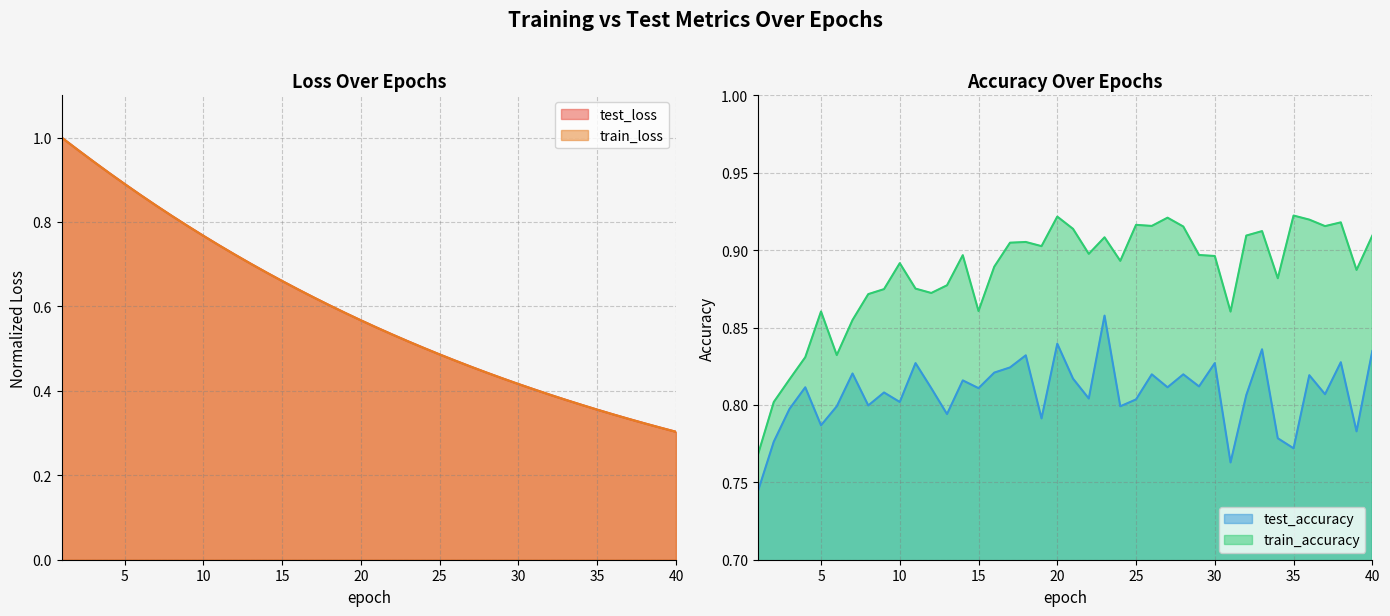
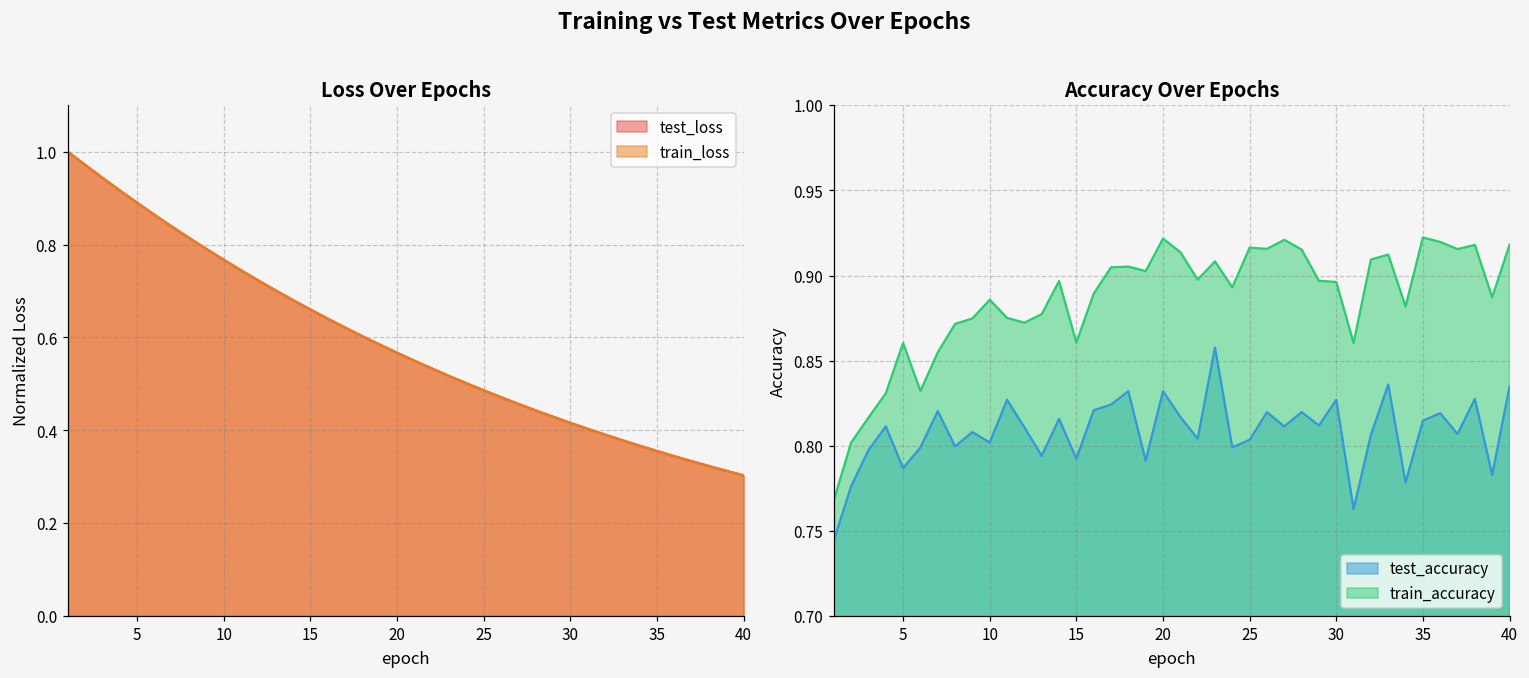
  {
    "Accuracy Over Epochs": {
      "test_accuracy": {
        "5": 0.787,
        "10": 0.802,
-       "15": 0.811,
-       "20": 0.840,
+       "15": 0.792,
+       "20": 0.832,
        "25": 0.804,
        "30": 0.827,
-       "35": 0.772,
+       "35": 0.815,
        "40": 0.835
      },
      "train_accuracy": {
        "5": 0.860,
-       "10": 0.892,
+       "10": 0.886,
        "15": 0.861,
        "20": 0.922,
        "25": 0.916,
        "30": 0.896,
        "35": 0.922,
-       "40": 0.909
+       "40": 0.918
      }
    }
  }
